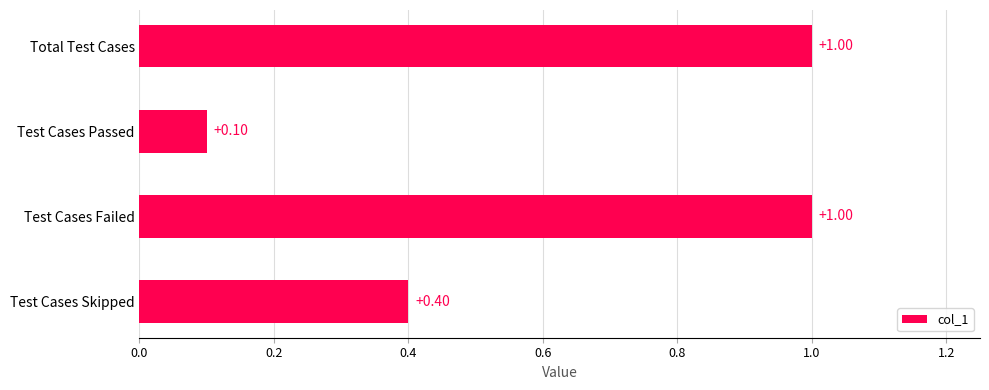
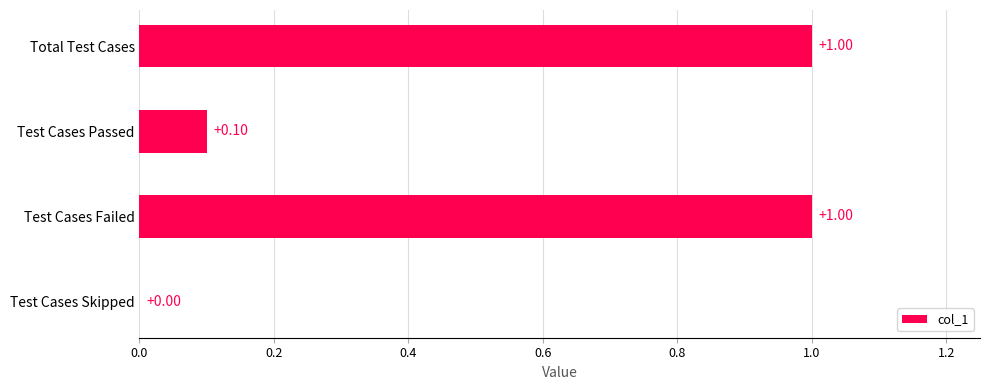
  {
    "Total Test Cases": "+1.00",
    "Test Cases Passed": "+0.10",
    "Test Cases Failed": "+1.00",
-   "Test Cases Skipped": "+0.40"
+   "Test Cases Skipped": "+0.00"
  }
